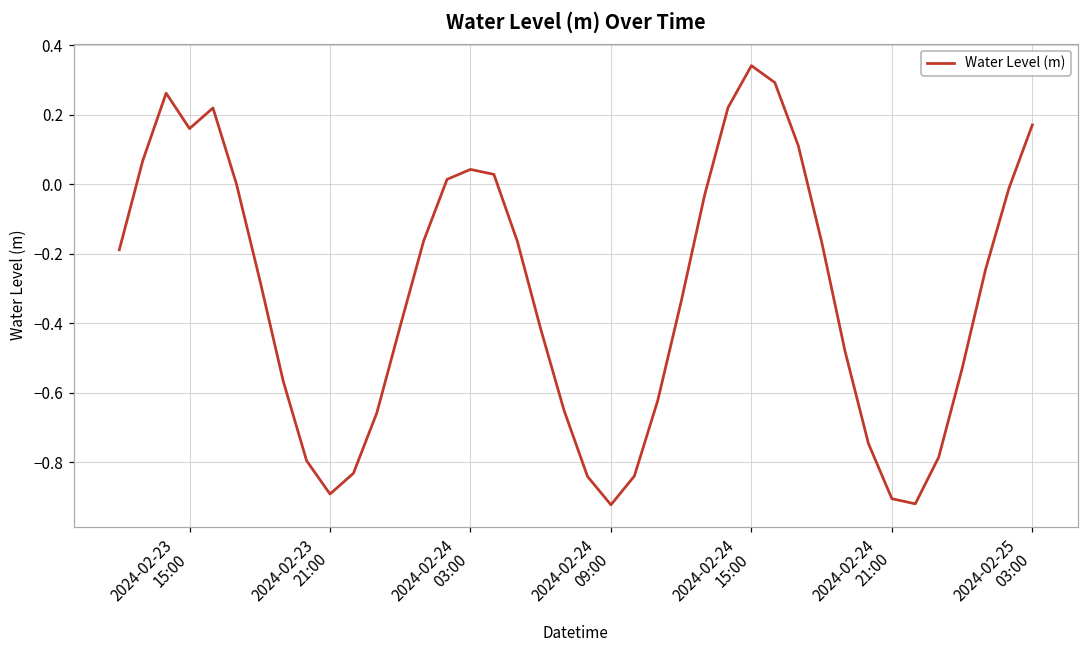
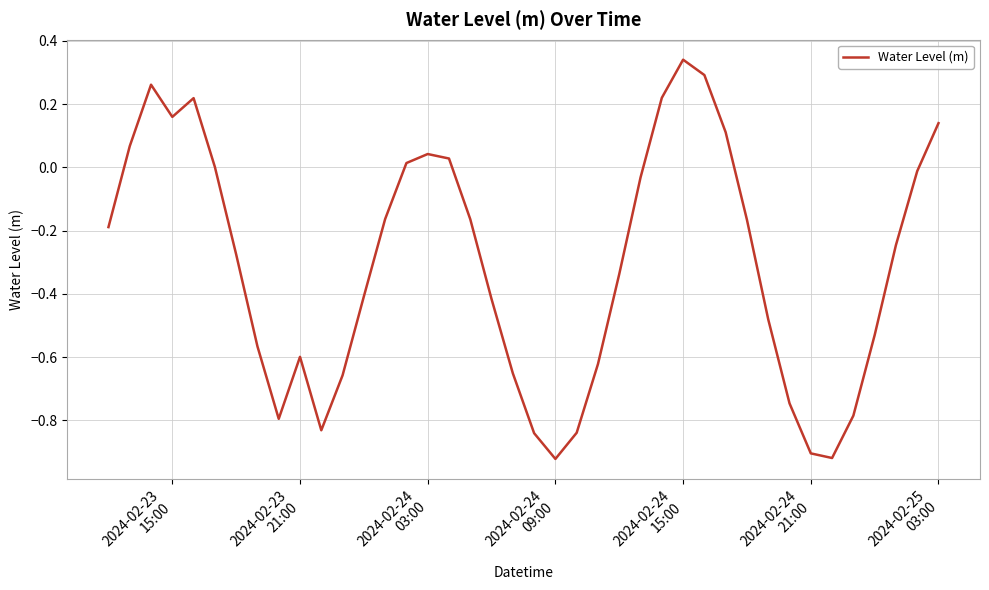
  {
    "2024-02-23 15:00": 0.16,
-   "2024-02-23 21:00": -0.89,
+   "2024-02-23 21:00": -0.60,
    "2024-02-24 03:00": 0.04,
    "2024-02-24 09:00": -0.92,
    "2024-02-24 15:00": 0.34,
    "2024-02-24 21:00": -0.90,
-   "2024-02-25 03:00": 0.17
+   "2024-02-25 03:00": 0.14
  }
